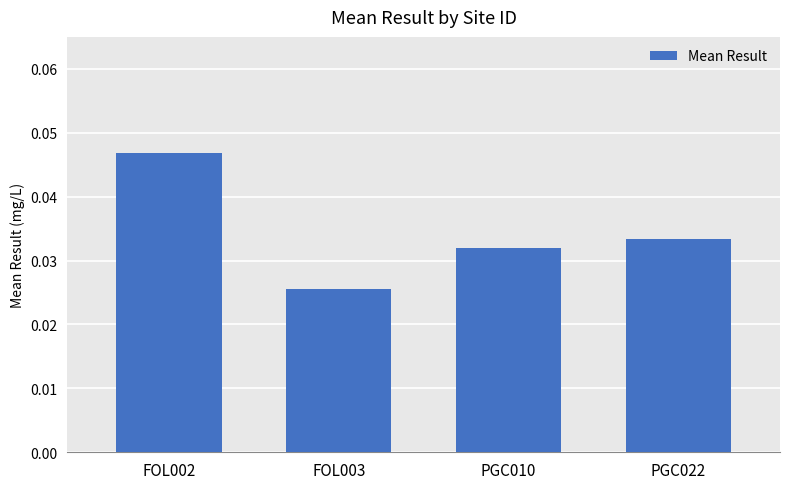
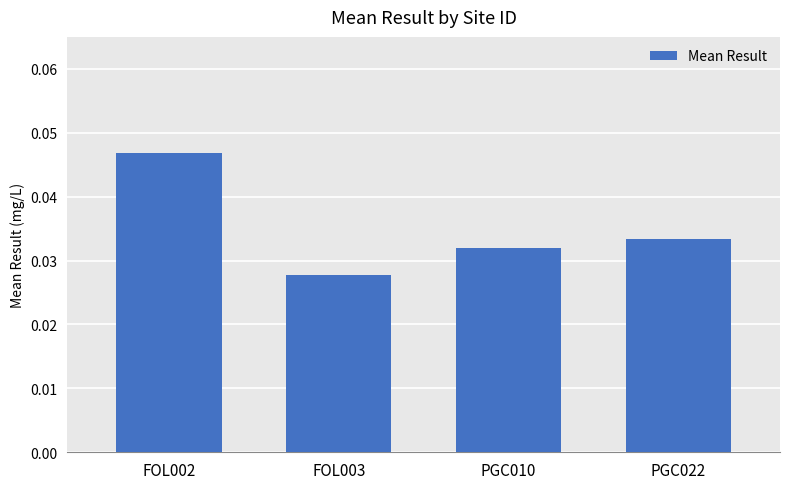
  {
    "FOL002": 0.047,
-   "FOL003": 0.026,
+   "FOL003": 0.028,
    "PGC010": 0.032,
    "PGC022": 0.033
  }
